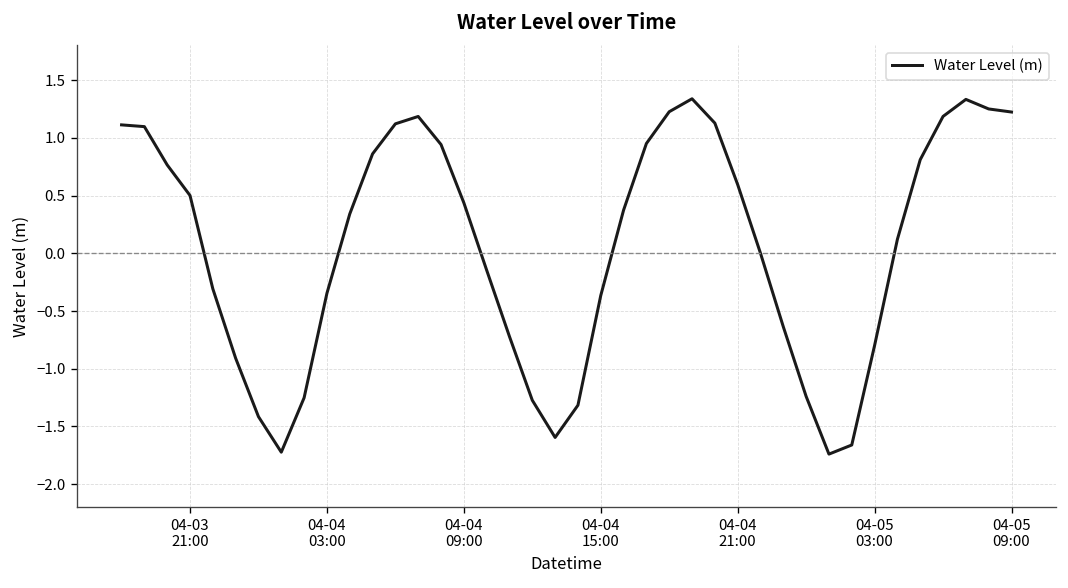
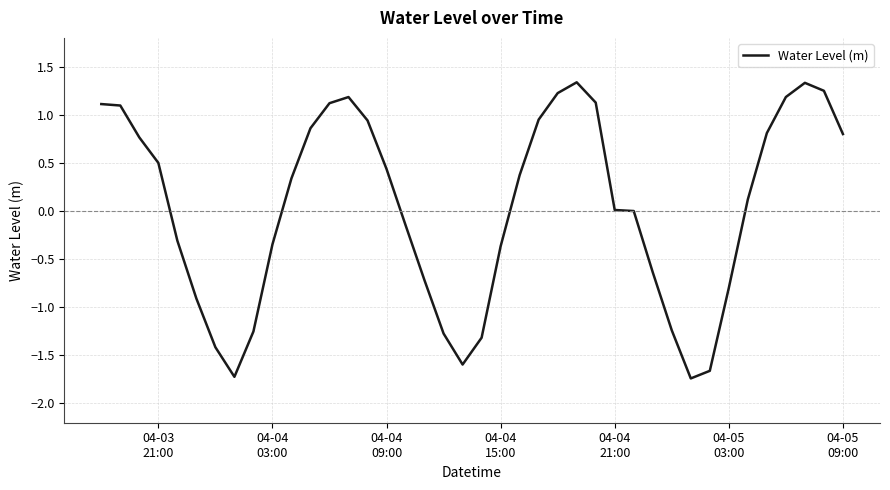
  {
    "04-03 21:00": 0.5,
    "04-04 03:00": -0.3,
    "04-04 09:00": 0.4,
    "04-04 15:00": -0.4,
-   "04-04 21:00": 0.6,
+   "04-04 21:00": 0.0,
    "04-05 03:00": -0.8,
-   "04-05 09:00": 1.2
+   "04-05 09:00": 0.8
  }
